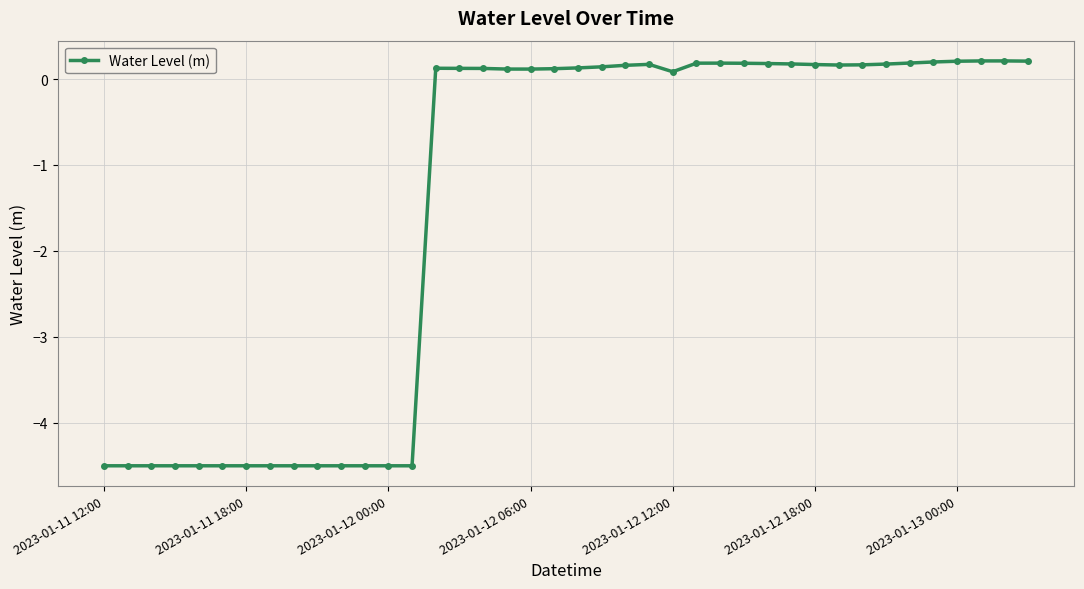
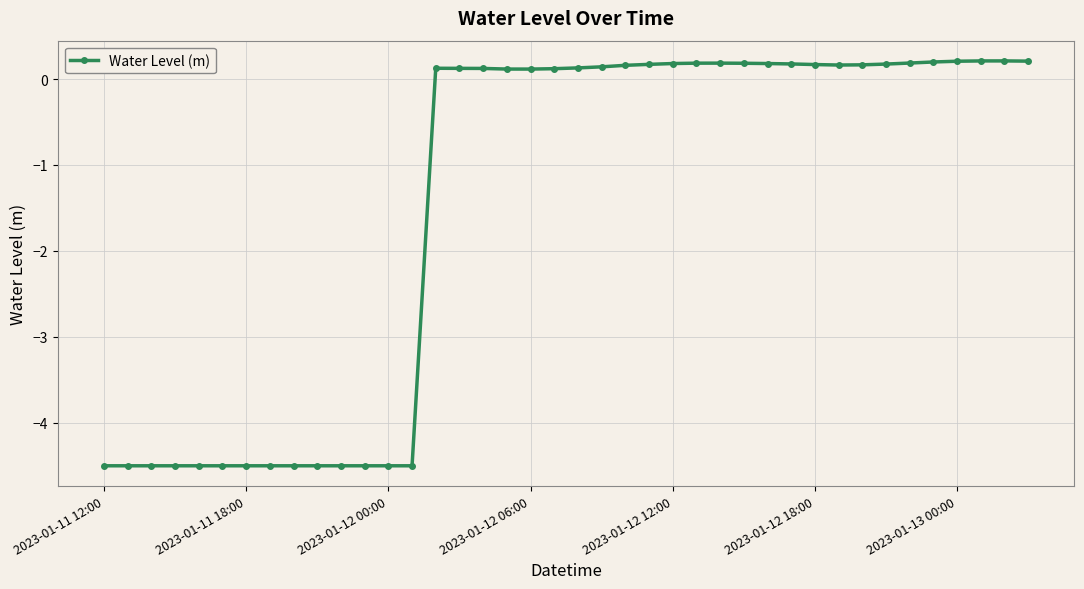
  {
    "2023-01-11 12:00": -4.5,
    "2023-01-11 18:00": -4.5,
    "2023-01-12 00:00": -4.5,
    "2023-01-12 06:00": 0.1,
-   "2023-01-12 12:00": 0.1,
+   "2023-01-12 12:00": 0.2,
    "2023-01-12 18:00": 0.2,
    "2023-01-13 00:00": 0.2
  }
